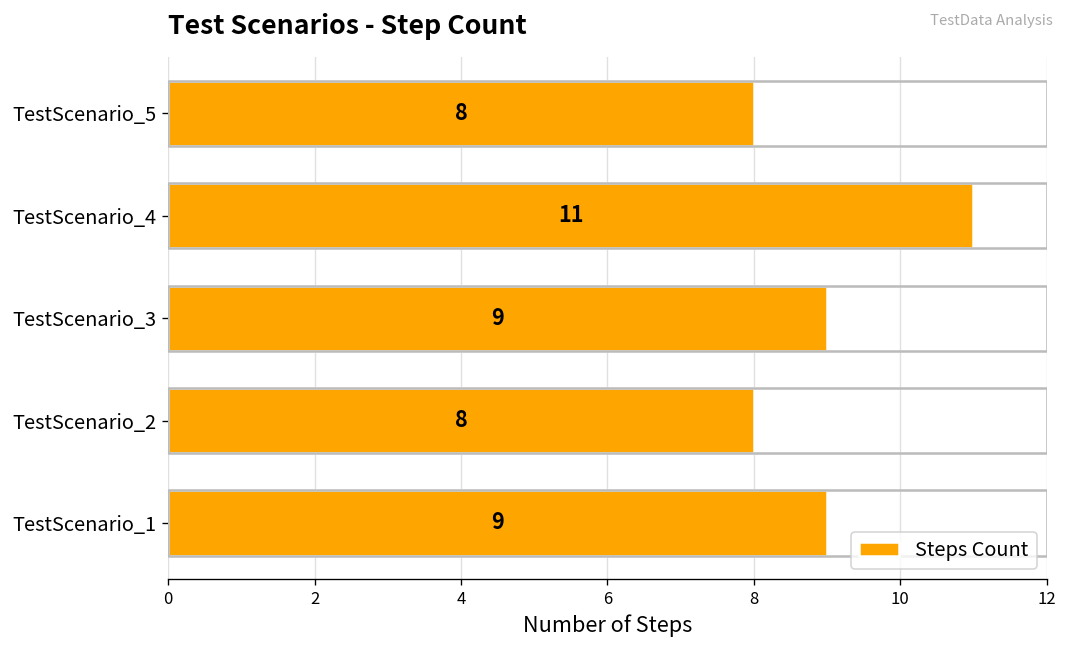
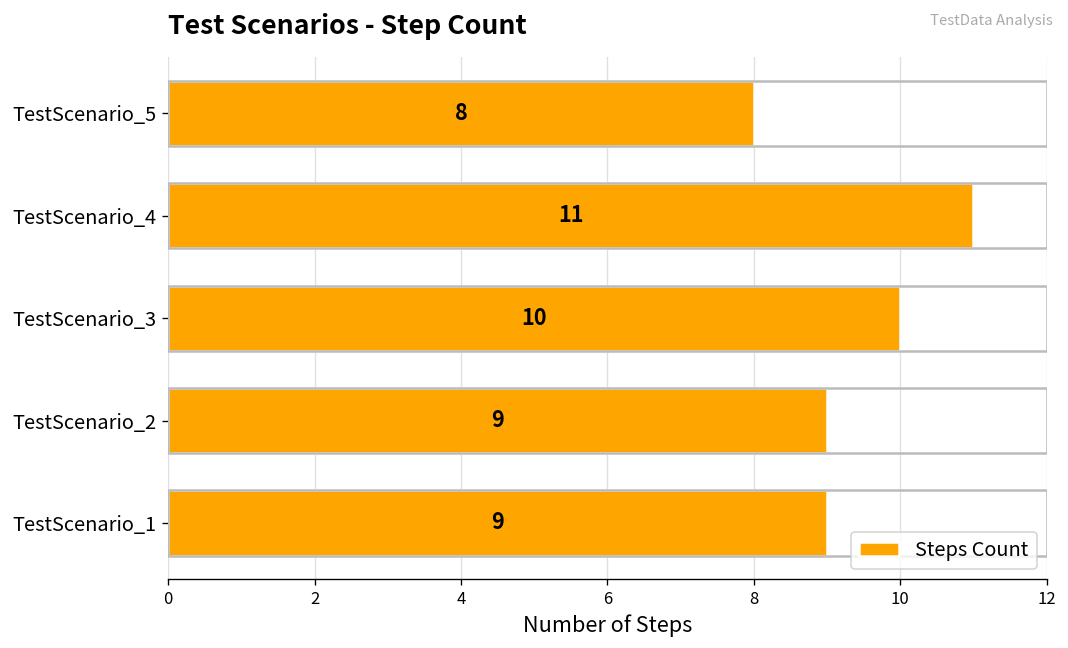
  {
    "TestScenario_5": 8,
    "TestScenario_4": 11,
-   "TestScenario_3": 9,
-   "TestScenario_2": 8,
+   "TestScenario_3": 10,
+   "TestScenario_2": 9,
    "TestScenario_1": 9
  }
